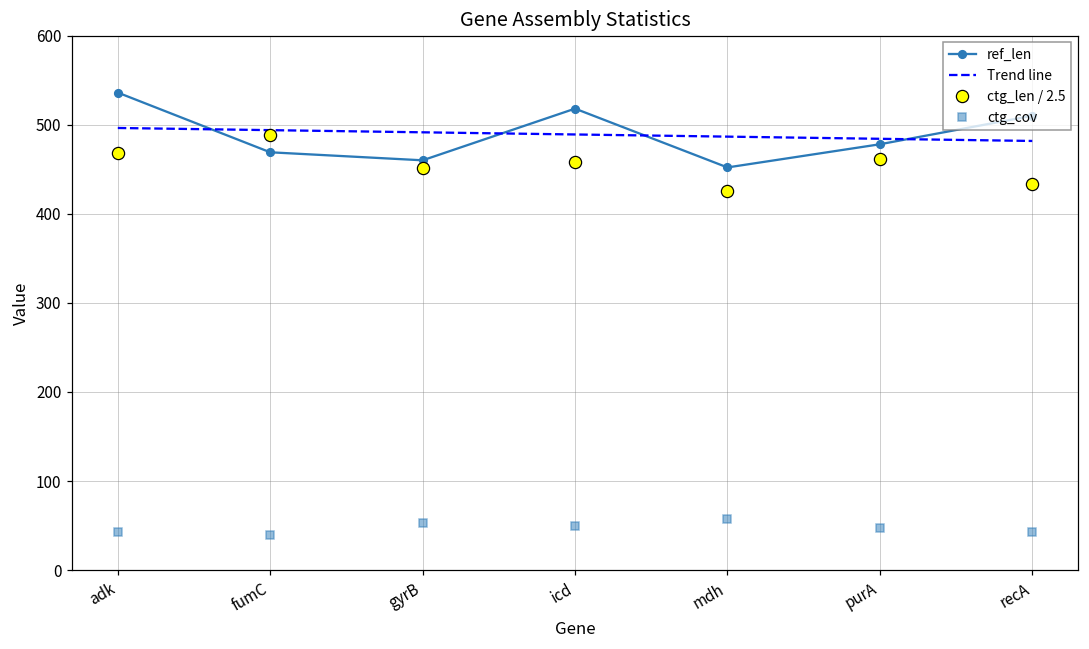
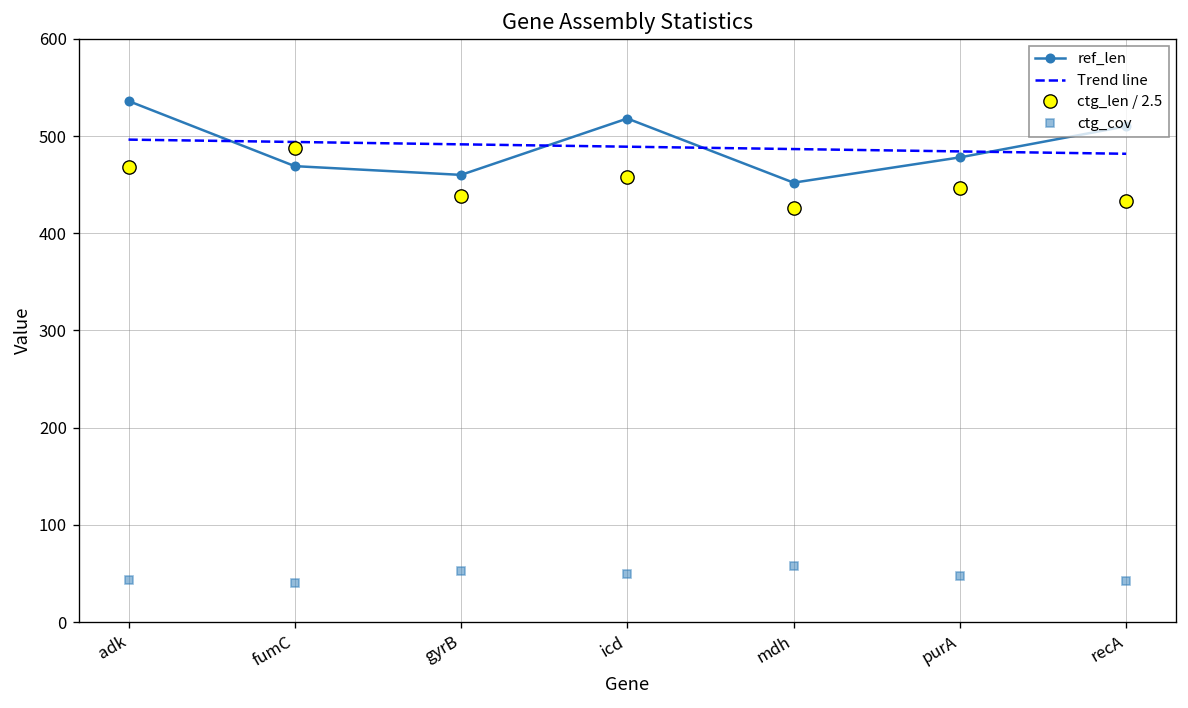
  {
    "Trend line": {
      "adk": 500,
      "fumC": 490,
      "gyrB": 490,
      "icd": 490,
      "mdh": 490,
      "purA": 480,
      "recA": 480
    },
    "ctg_len / 2.5": {
      "adk": 470,
      "fumC": 490,
-     "gyrB": 450,
+     "gyrB": 440,
      "icd": 460,
      "mdh": 430,
-     "purA": 460,
+     "purA": 450,
      "recA": 430
    }
  }
